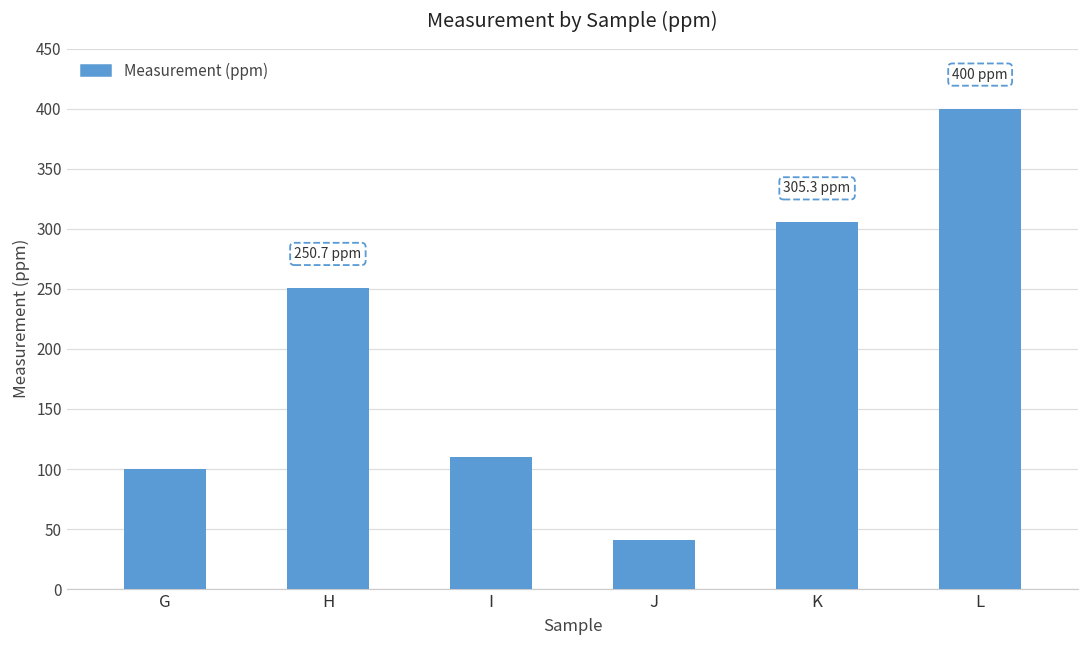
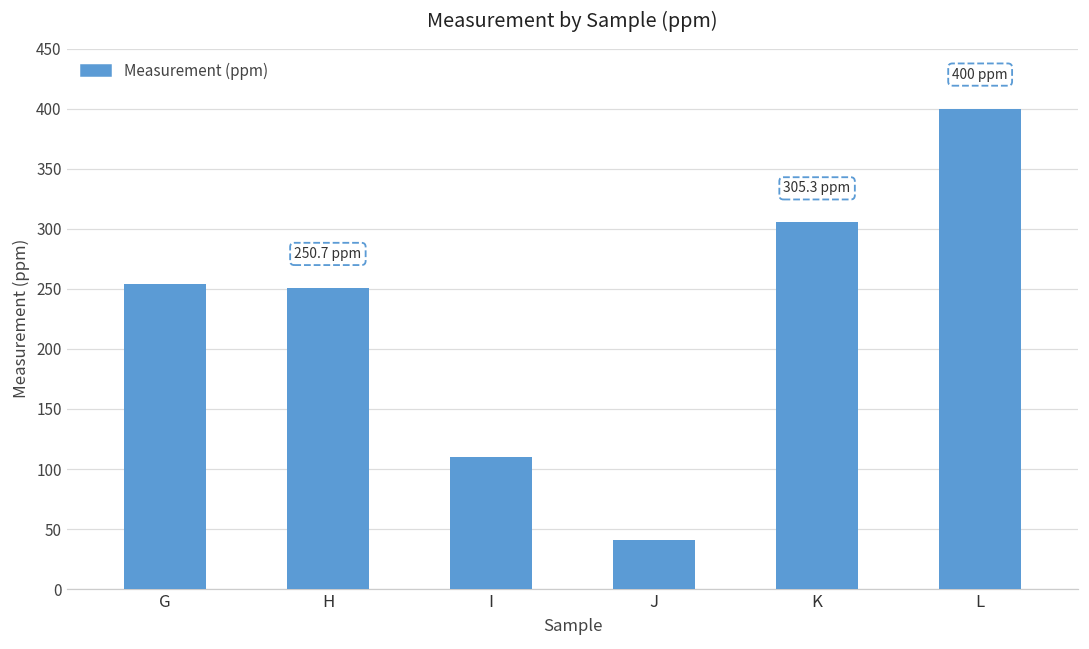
  {
-   "G": 100,
+   "G": 254,
    "I": 110,
    "J": 41
  }
